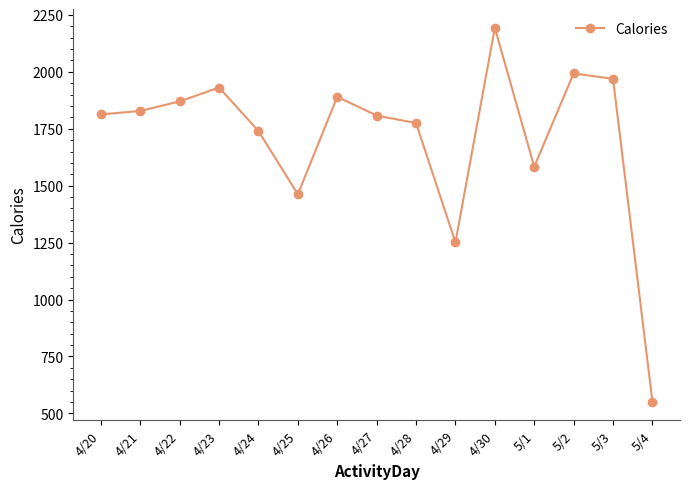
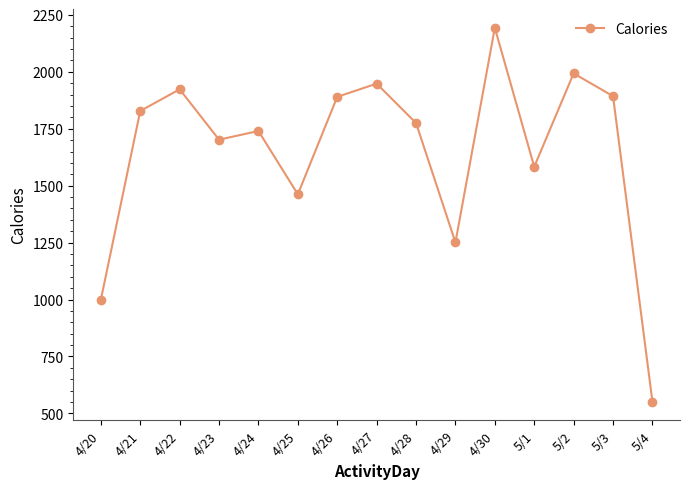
  {
-   "4/20": 1810,
+   "4/20": 1000,
    "4/21": 1830,
-   "4/22": 1870,
-   "4/23": 1930,
+   "4/22": 1920,
+   "4/23": 1700,
    "4/24": 1740,
    "4/25": 1460,
    "4/26": 1890,
-   "4/27": 1810,
+   "4/27": 1950,
    "4/28": 1780,
    "4/29": 1250,
    "4/30": 2190,
    "5/1": 1580,
    "5/2": 1990,
-   "5/3": 1970,
+   "5/3": 1890,
    "5/4": 550
  }
